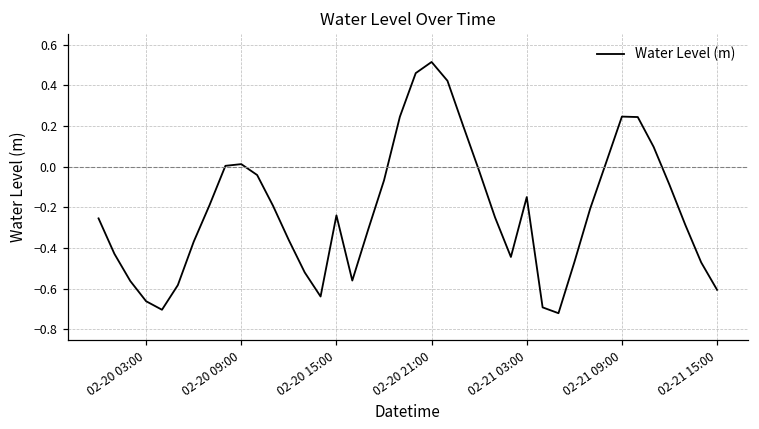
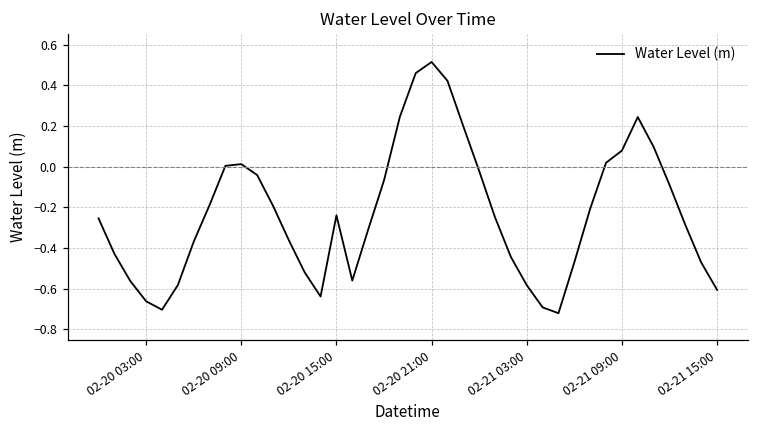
  {
    "02-20 03:00": -0.66,
    "02-20 09:00": 0.01,
    "02-20 15:00": -0.24,
    "02-20 21:00": 0.51,
-   "02-21 03:00": -0.15,
-   "02-21 09:00": 0.25,
+   "02-21 03:00": -0.58,
+   "02-21 09:00": 0.08,
    "02-21 15:00": -0.61
  }
